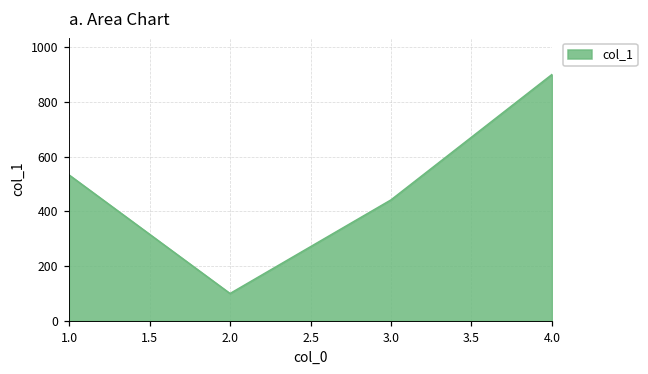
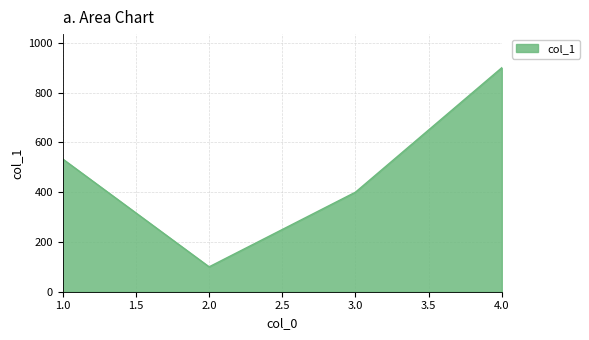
  {
    "1.0": 530,
    "2.0": 100,
-   "3.0": 440,
+   "3.0": 400,
    "4.0": 900
  }
